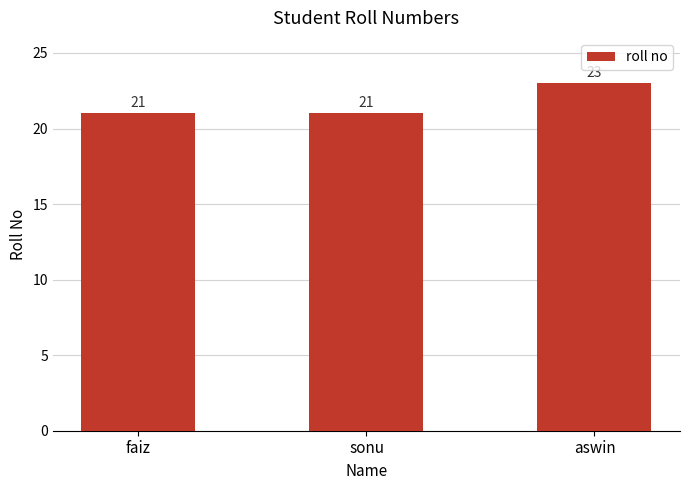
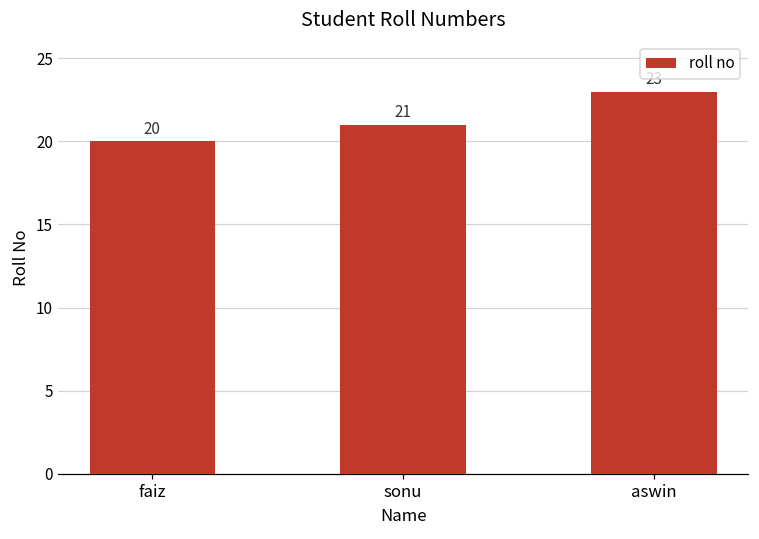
  {
-   "faiz": 21,
+   "faiz": 20,
    "sonu": 21
  }
